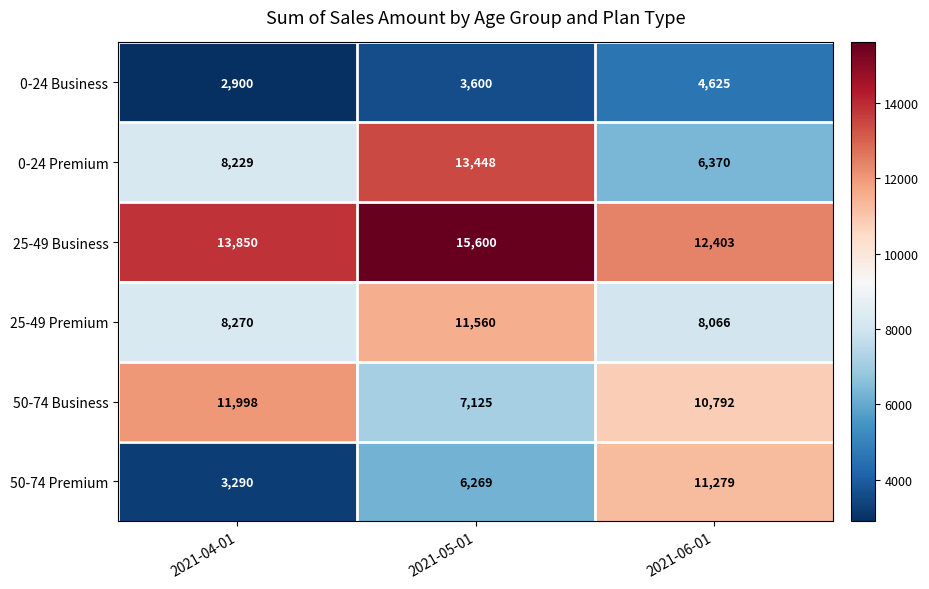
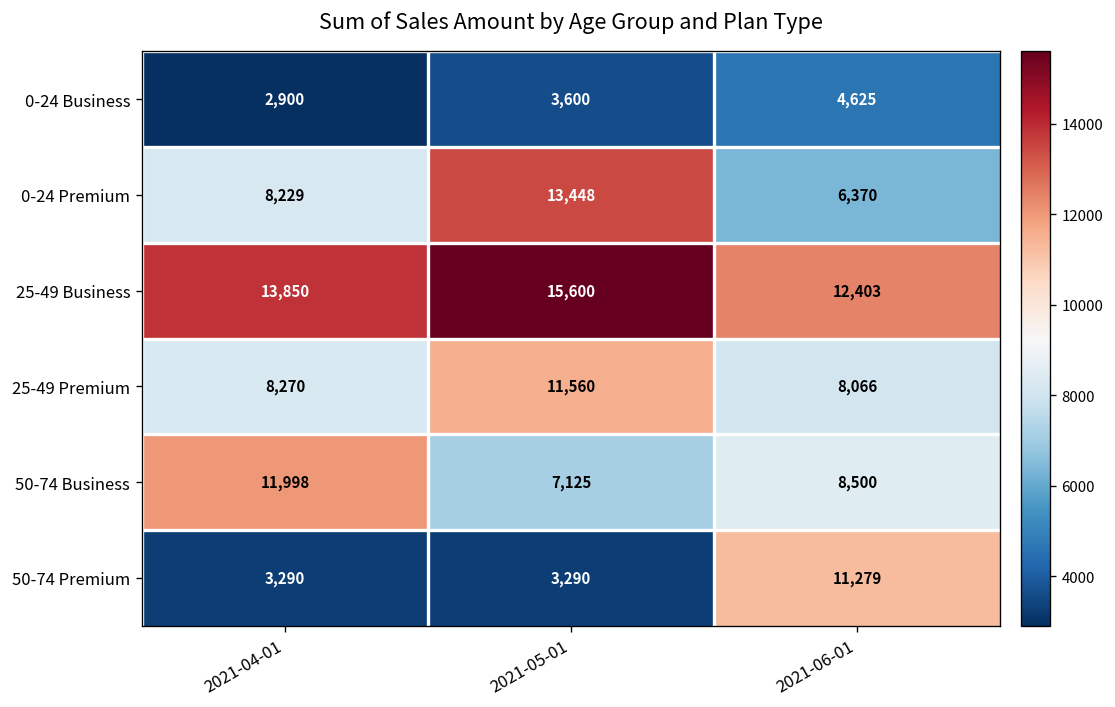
  {
    "0-24 Business": {
      "2021-04-01": "2,900",
      "2021-05-01": "3,600",
      "2021-06-01": "4,625"
    },
    "0-24 Premium": {
      "2021-04-01": "8,229",
      "2021-05-01": "13,448",
      "2021-06-01": "6,370"
    },
    "25-49 Business": {
      "2021-04-01": "13,850",
      "2021-05-01": "15,600",
      "2021-06-01": "12,403"
    },
    "25-49 Premium": {
      "2021-04-01": "8,270",
      "2021-05-01": "11,560",
      "2021-06-01": "8,066"
    },
    "50-74 Business": {
      "2021-04-01": "11,998",
      "2021-05-01": "7,125",
-     "2021-06-01": "10,792"
+     "2021-06-01": "8,500"
    },
    "50-74 Premium": {
      "2021-04-01": "3,290",
-     "2021-05-01": "6,269",
+     "2021-05-01": "3,290",
      "2021-06-01": "11,279"
    }
  }
